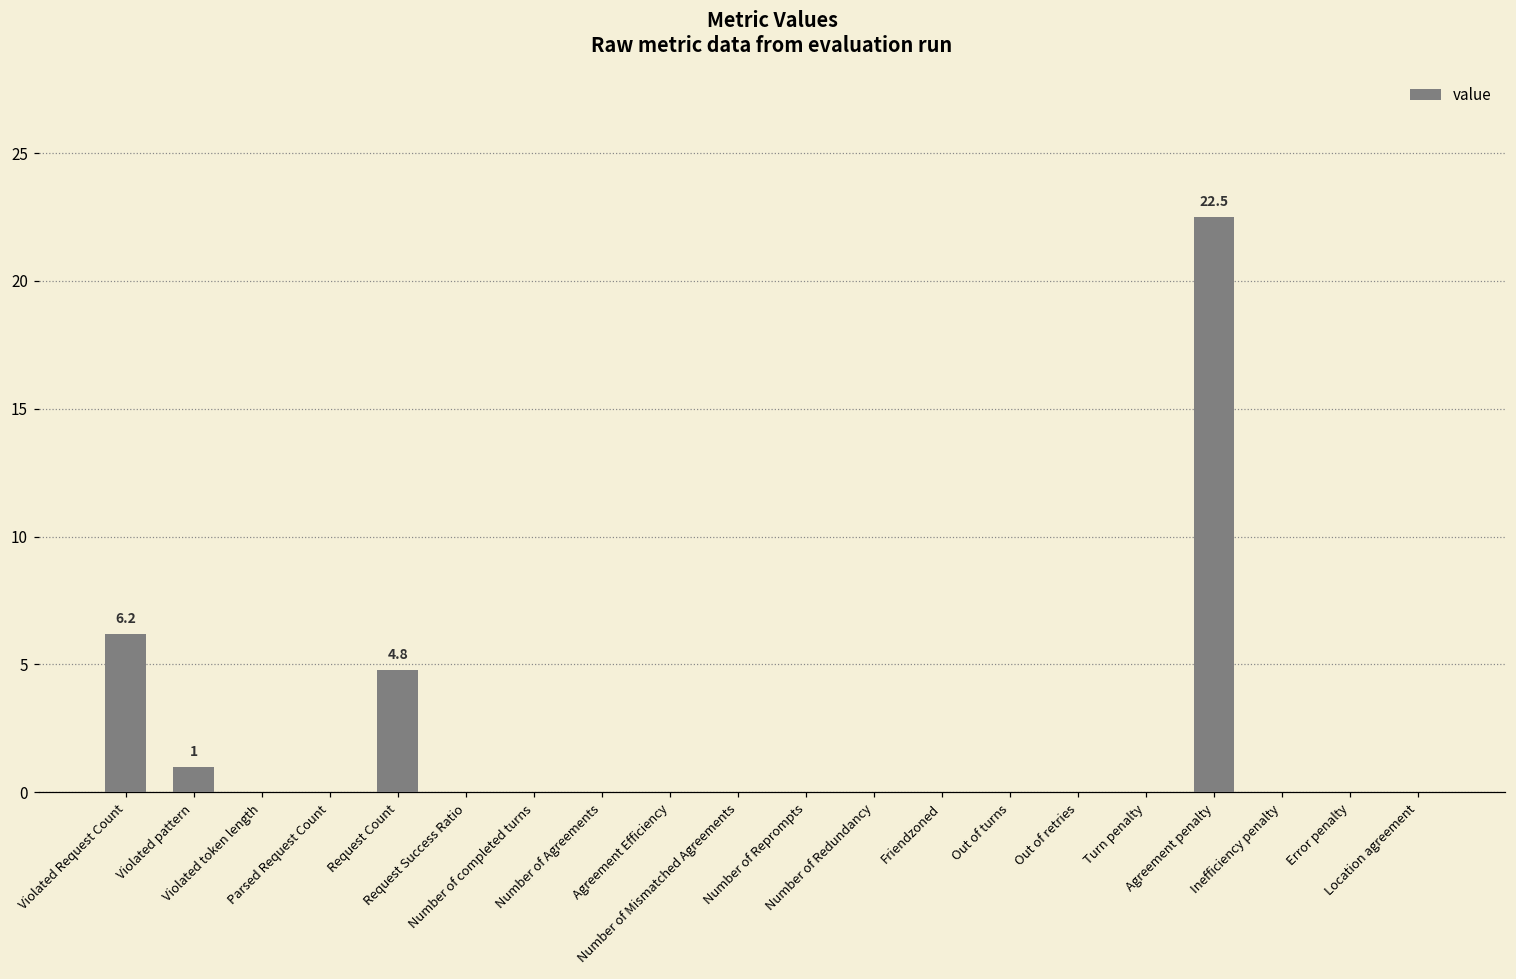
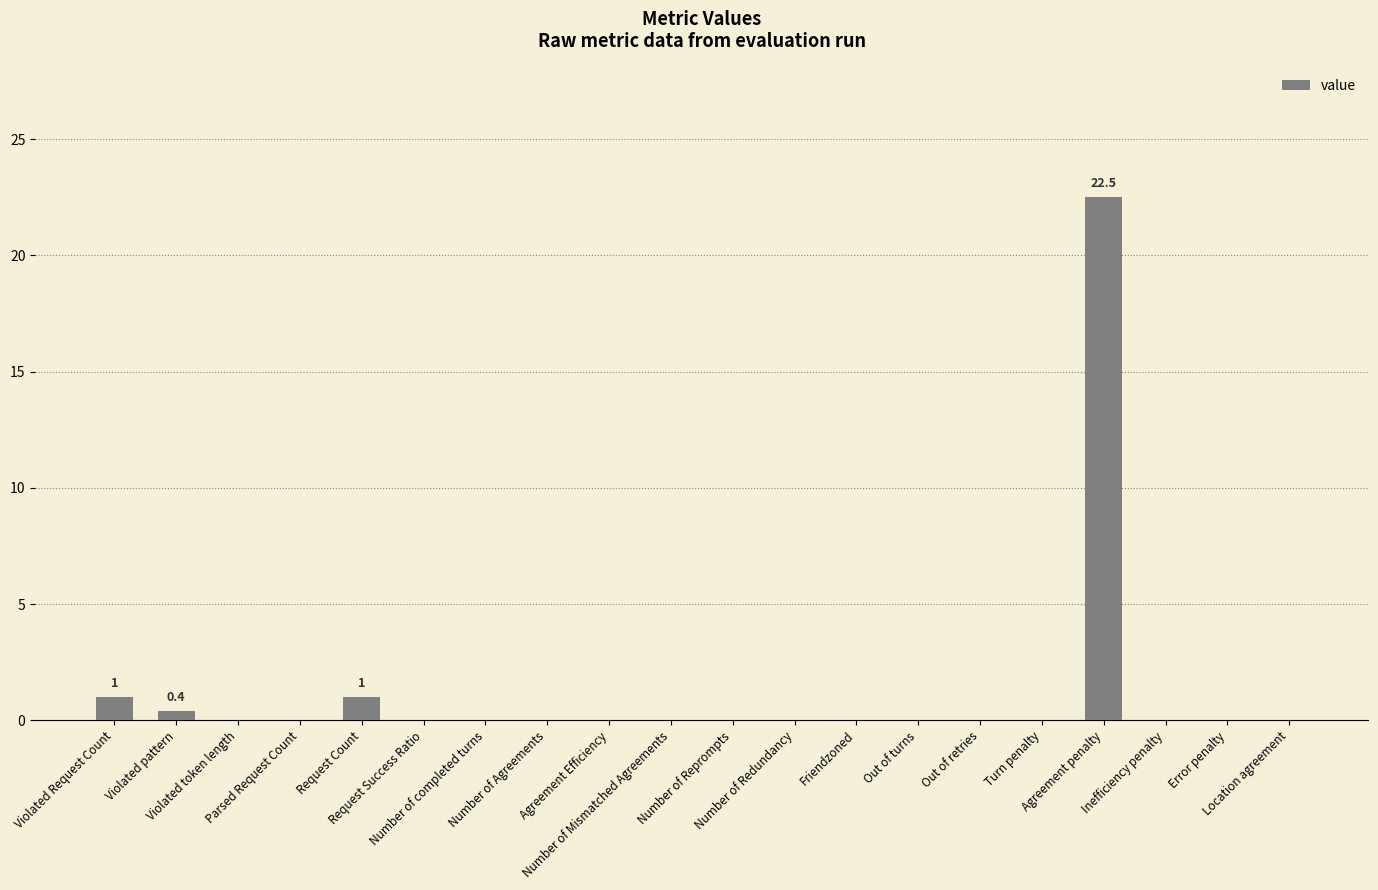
  {
-   "Violated Request Count": 6.2,
-   "Violated pattern": 1,
-   "Request Count": 4.8,
+   "Violated Request Count": 1,
+   "Violated pattern": 0.4,
+   "Request Count": 1,
    "Agreement penalty": 22.5
  }
